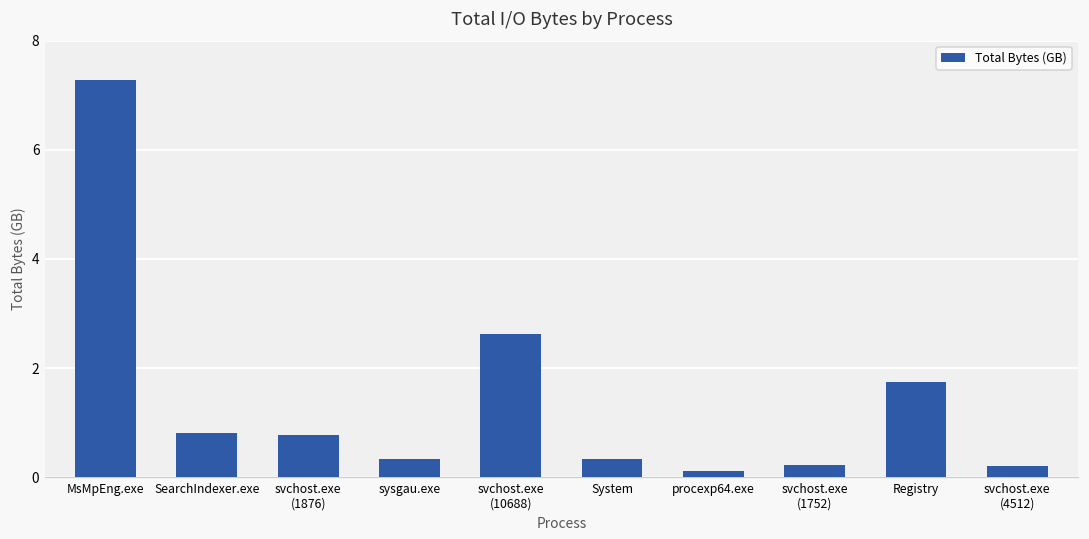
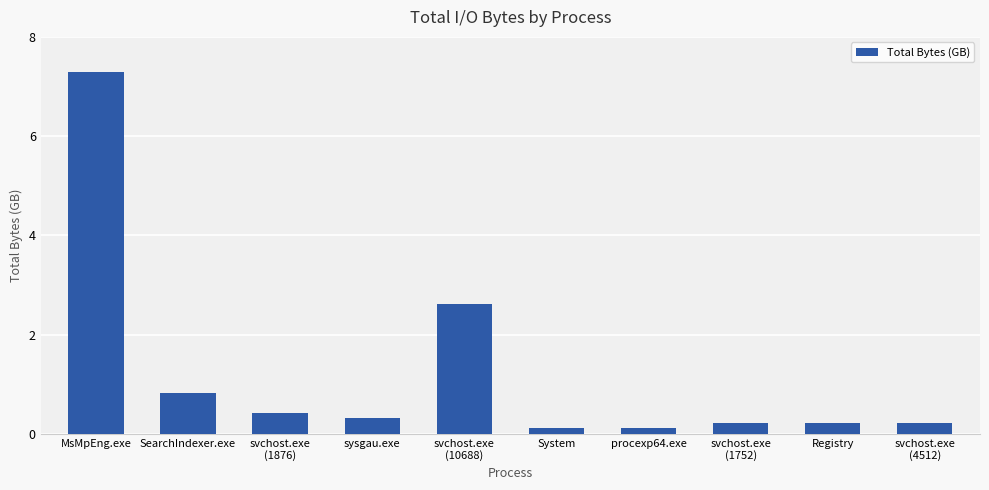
  {
    "MsMpEng.exe": 7.3,
    "SearchIndexer.exe": 0.8,
-   "svchost.exe (1876)": 0.8,
+   "svchost.exe (1876)": 0.4,
    "sysgau.exe": 0.3,
    "svchost.exe (10688)": 2.6,
-   "System": 0.3,
+   "System": 0.1,
    "procexp64.exe": 0.1,
    "svchost.exe (1752)": 0.2,
-   "Registry": 1.7,
+   "Registry": 0.2,
    "svchost.exe (4512)": 0.2
  }
